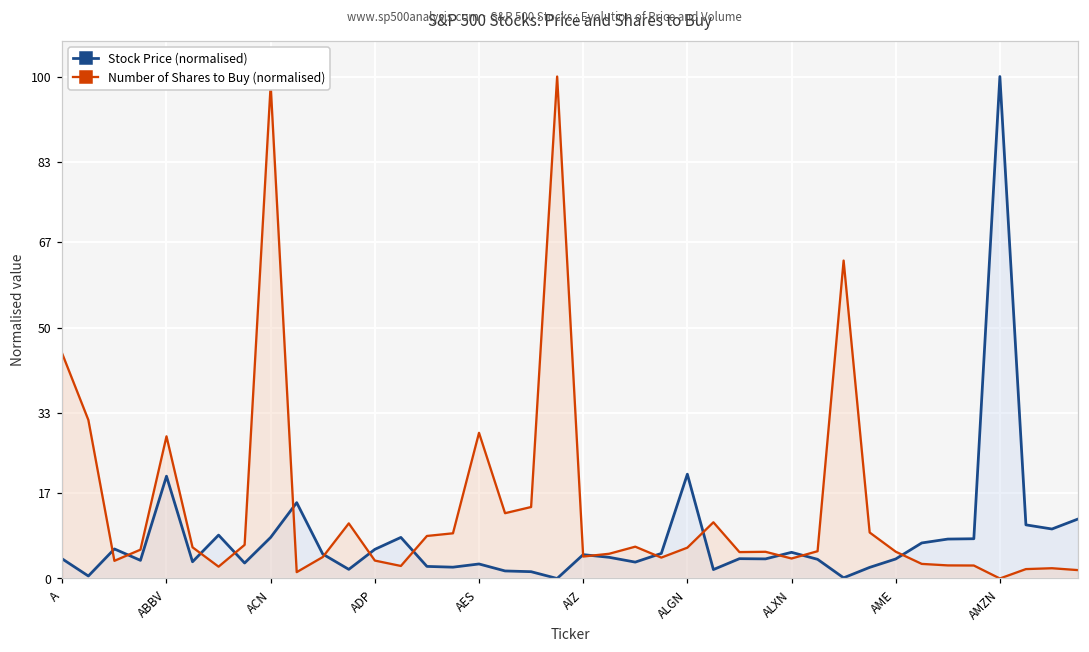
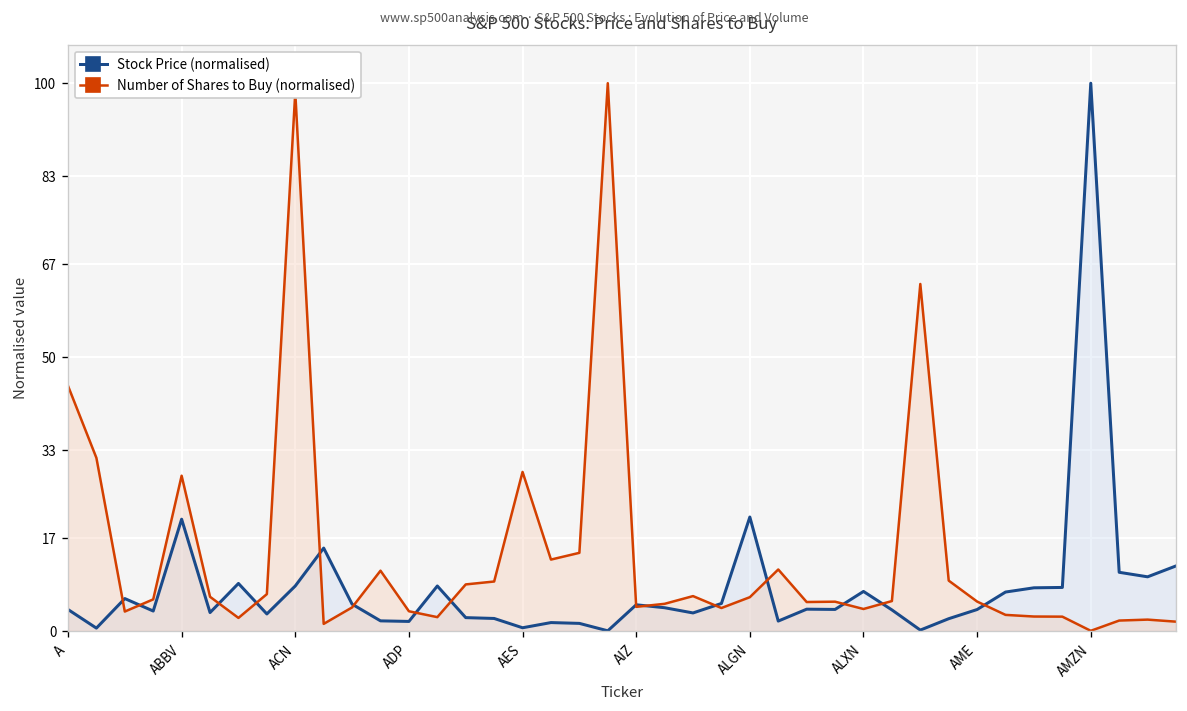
  {
    "Stock Price (normalised)": {
      "A": 4,
      "ABBV": 20,
      "ACN": 8,
-     "ADP": 6,
-     "AES": 3,
+     "ADP": 2,
+     "AES": 1,
      "ALGN": 21,
-     "ALXN": 5,
+     "ALXN": 7,
      "AME": 4,
      "AMZN": 100
    },
    "Number of Shares to Buy (normalised)": {
      "A": 45,
      "ABBV": 28,
      "ADP": 4,
      "AES": 29,
      "ALGN": 6,
      "ALXN": 4,
      "AME": 5,
      "AMZN": 0
    }
  }
